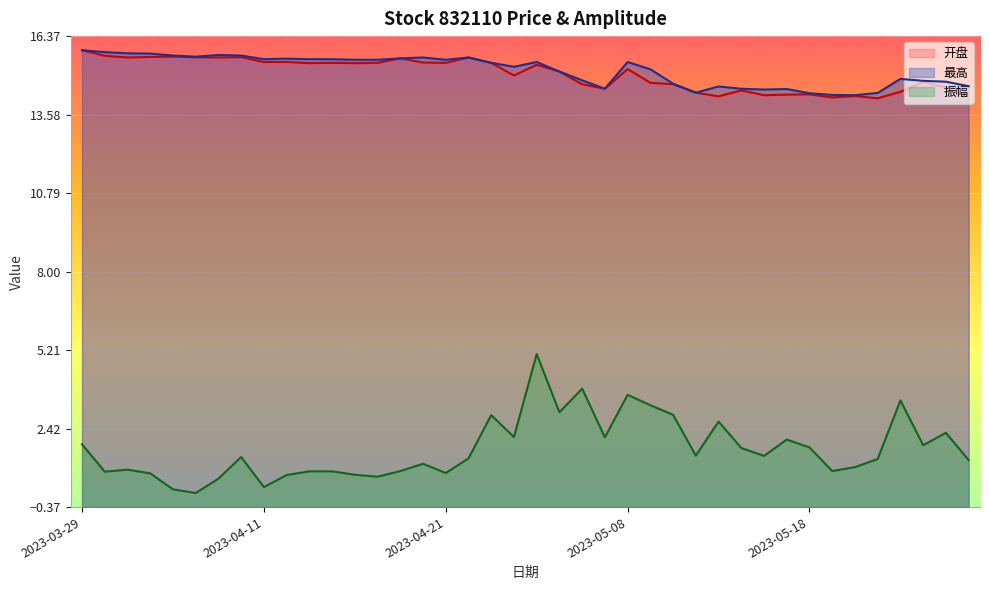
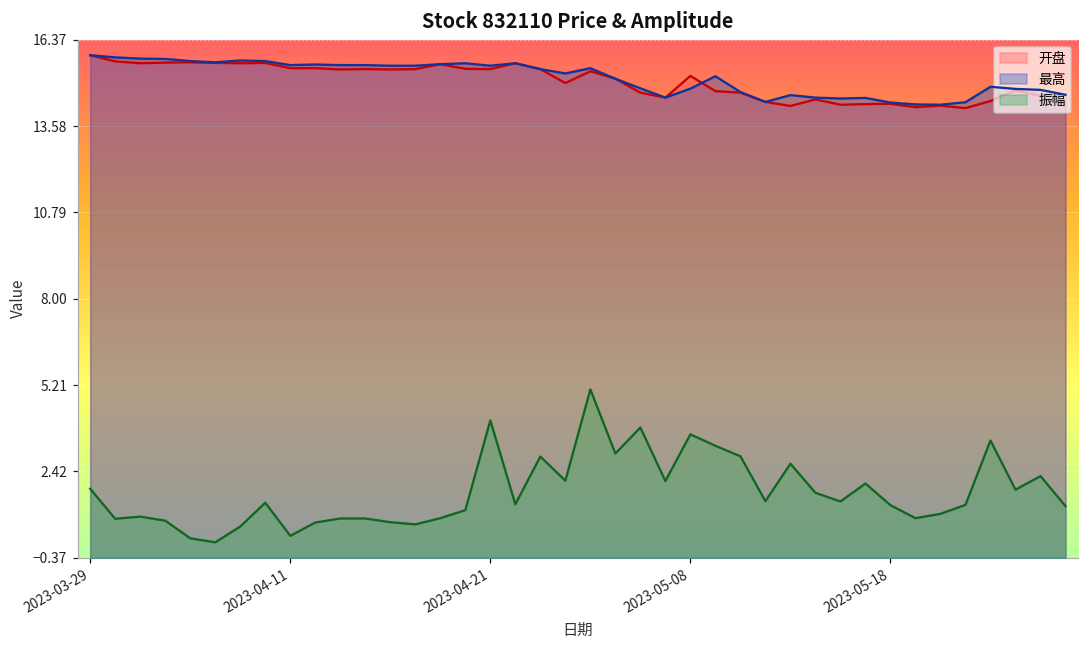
  {
    "开盘": {
      "2023-04-11": 15.5,
      "2023-04-21": 15.4,
      "2023-05-08": 15.2
    },
    "最高": {
      "2023-04-11": 15.6,
      "2023-04-21": 15.5,
-     "2023-05-08": 15.5
+     "2023-05-08": 14.8
    },
    "振幅": {
      "2023-03-29": 1.9,
      "2023-04-11": 0.3,
-     "2023-04-21": 0.8,
+     "2023-04-21": 4.1,
      "2023-05-08": 3.6,
-     "2023-05-18": 1.8
+     "2023-05-18": 1.3
    }
  }
